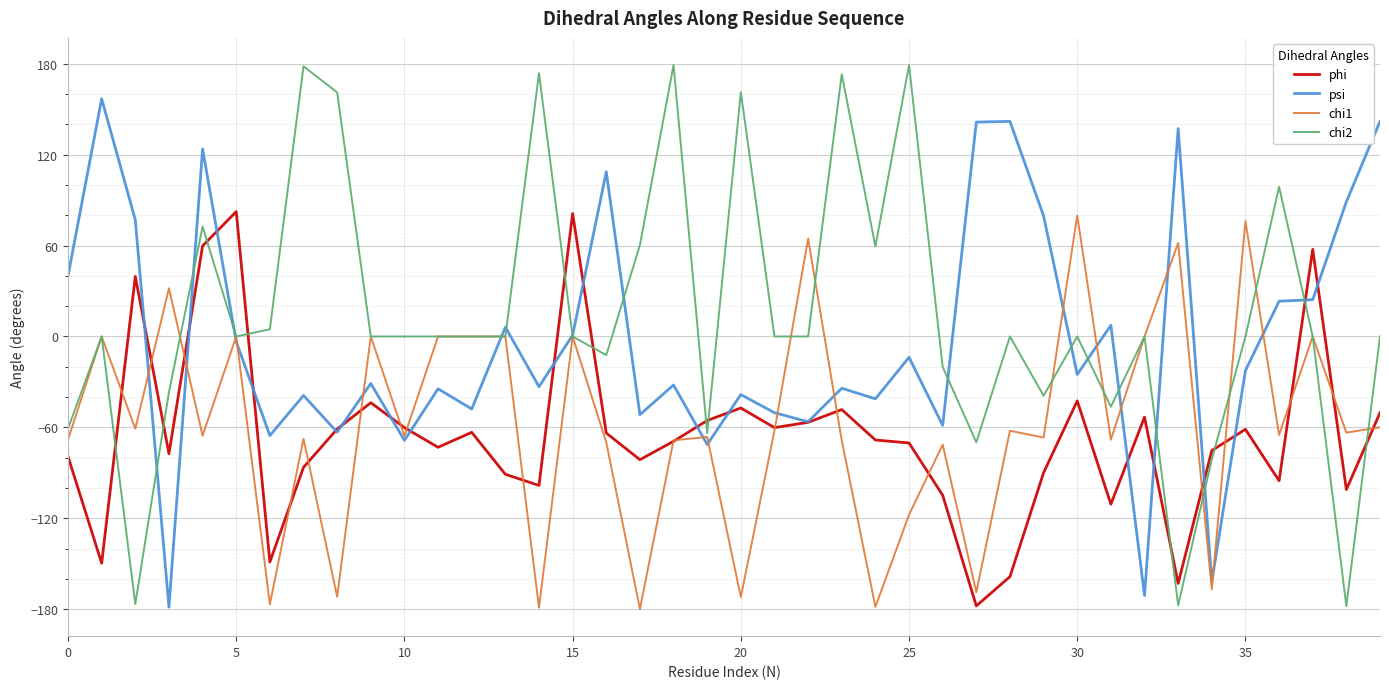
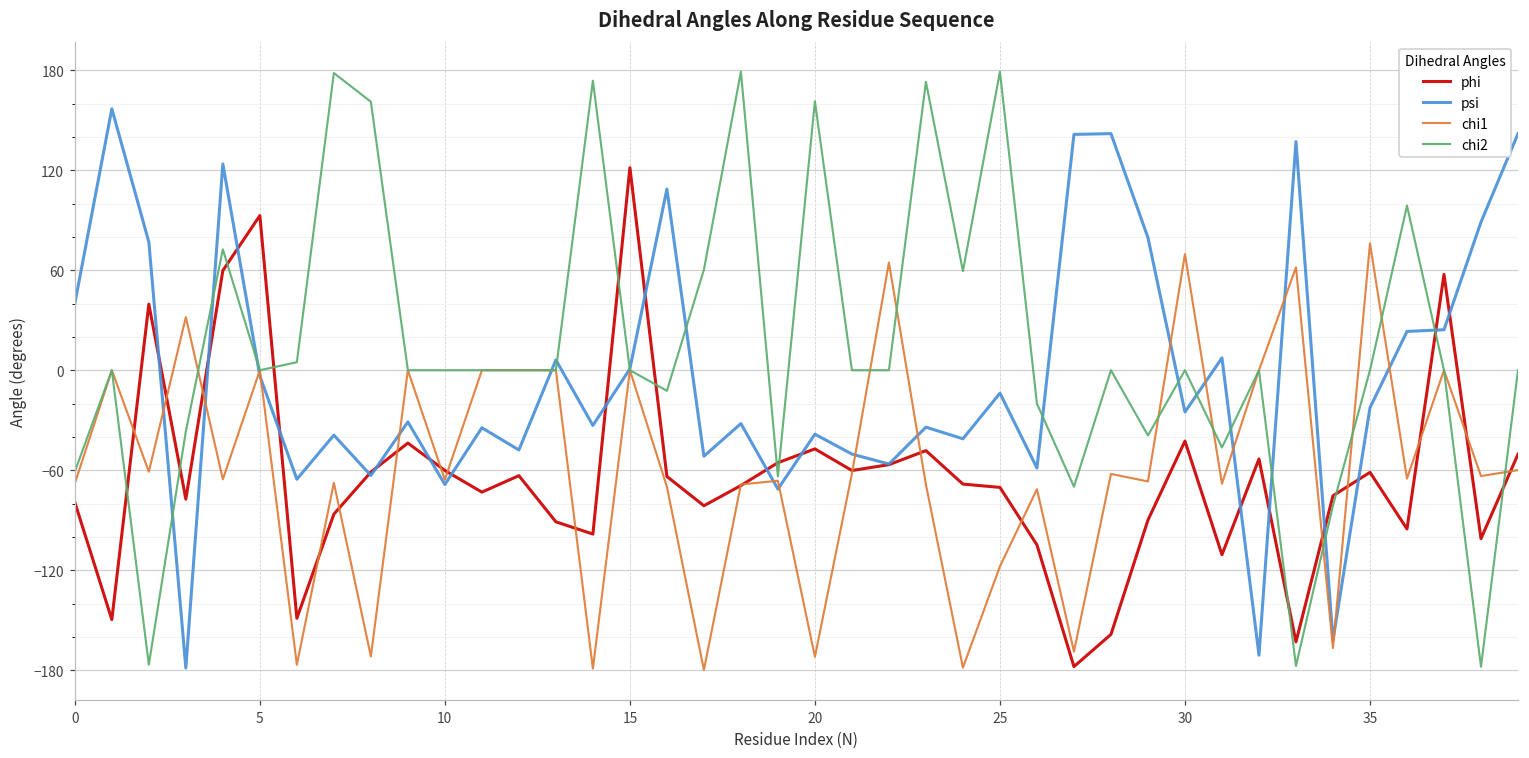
  {
    "phi": {
      "0": -79,
-     "5": 82,
+     "5": 93,
      "10": -60,
-     "15": 81,
+     "15": 122,
      "20": -47,
      "25": -70,
      "30": -43,
      "35": -61
    },
    "psi": {
      "0": 40,
      "5": -3,
      "10": -69,
      "20": -38,
      "25": -14,
      "30": -25,
      "35": -23
    },
    "chi1": {
      "0": -68,
      "10": -66,
      "20": -172,
      "25": -118,
-     "30": 80,
+     "30": 70,
      "35": 76
    },
    "chi2": {
      "0": -61,
      "10": 0,
      "20": 161,
      "25": 179,
      "30": 0,
      "35": 0
    }
  }
